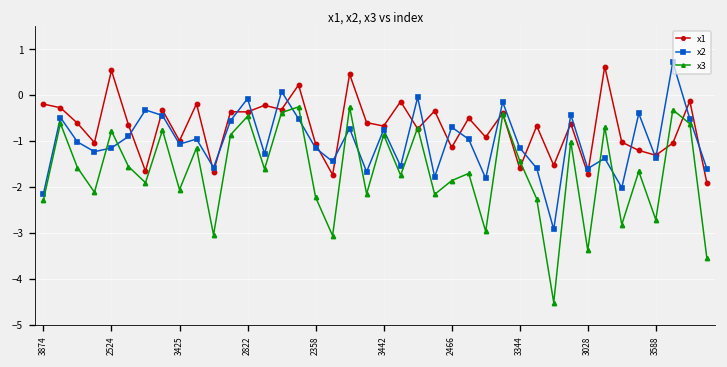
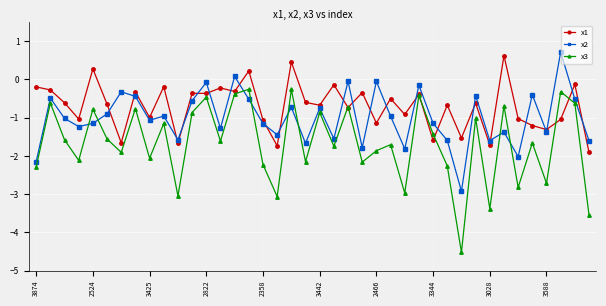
  {
    "x1": {
      "3874": -0.2,
-     "2524": 0.5,
+     "2524": 0.3,
      "3425": -1.0,
      "2822": -0.4,
      "2358": -1.1,
      "3442": -0.7,
      "2466": -1.1,
      "3344": -1.6,
      "3028": -1.7
    },
    "x2": {
      "3874": -2.1,
      "2524": -1.2,
      "3425": -1.1,
      "2822": -0.1,
      "2358": -1.2,
      "3442": -0.8,
-     "2466": -0.7,
+     "2466": -0.1,
      "3344": -1.1,
      "3028": -1.6
    },
    "x3": {
      "3874": -2.3,
      "2524": -0.8,
      "3425": -2.1,
      "2822": -0.5,
      "2358": -2.2,
      "3442": -0.9,
      "2466": -1.9,
      "3344": -1.4,
      "3028": -3.4,
      "3588": -2.7
    }
  }
